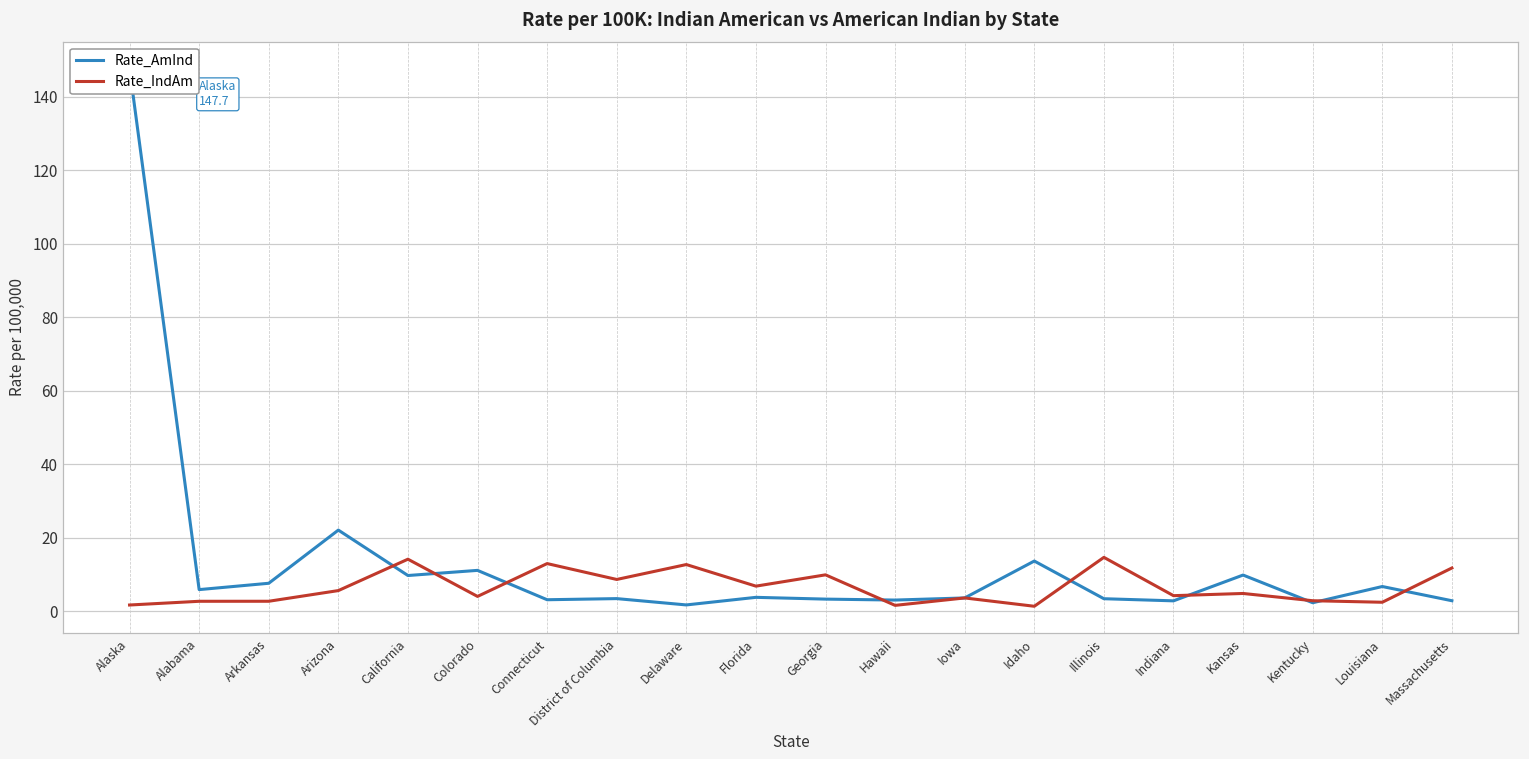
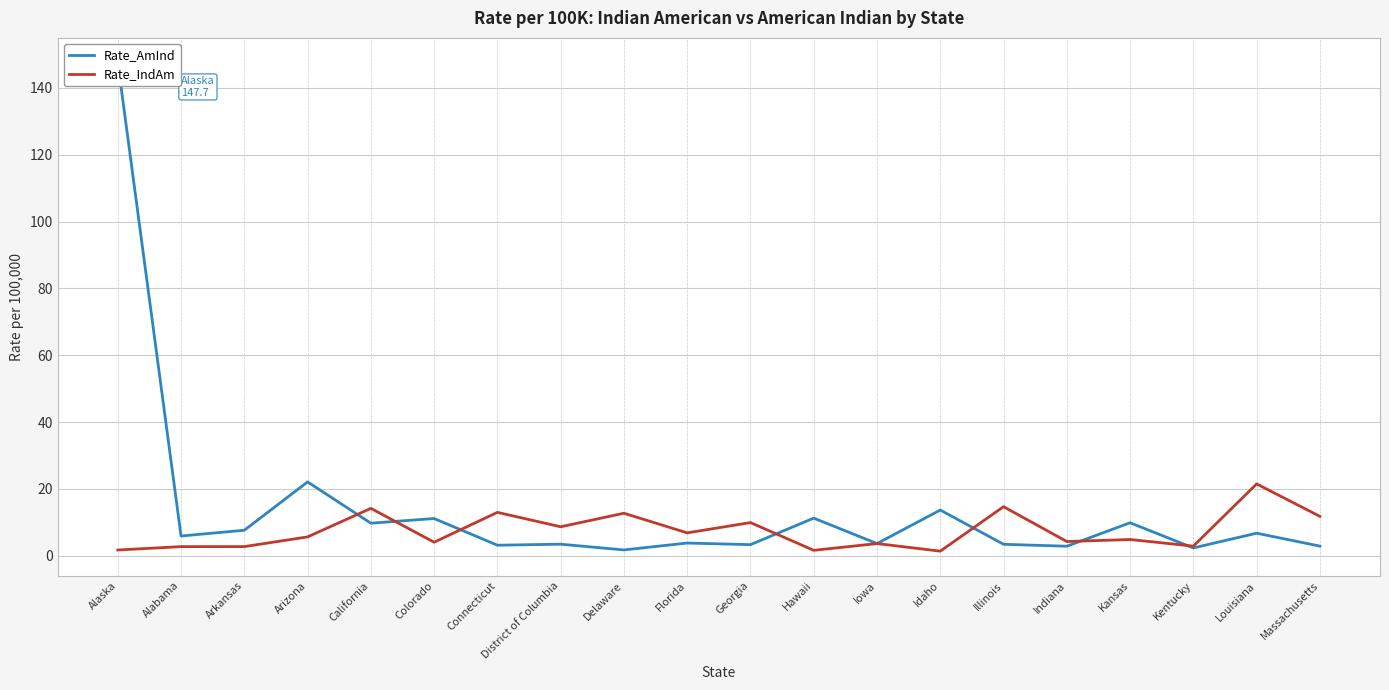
  {
    "Rate_AmInd": {
      "Alabama": 6,
      "Arkansas": 8,
      "Arizona": 22,
      "California": 10,
      "Colorado": 11,
      "Connecticut": 3,
      "District of Columbia": 3,
      "Delaware": 2,
      "Florida": 4,
      "Georgia": 3,
-     "Hawaii": 3,
+     "Hawaii": 11,
      "Idaho": 14,
      "Illinois": 3,
      "Indiana": 3,
      "Kansas": 10,
      "Louisiana": 7,
      "Massachusetts": 3
    },
    "Rate_IndAm": {
      "Alaska": 2,
      "Alabama": 3,
      "Arkansas": 3,
      "Arizona": 6,
      "California": 14,
      "Colorado": 4,
      "Connecticut": 13,
      "District of Columbia": 9,
      "Delaware": 13,
      "Florida": 7,
      "Georgia": 10,
      "Hawaii": 2,
      "Idaho": 1,
      "Illinois": 15,
      "Indiana": 4,
      "Kansas": 5,
-     "Louisiana": 2,
+     "Louisiana": 21,
      "Massachusetts": 12
    }
  }
